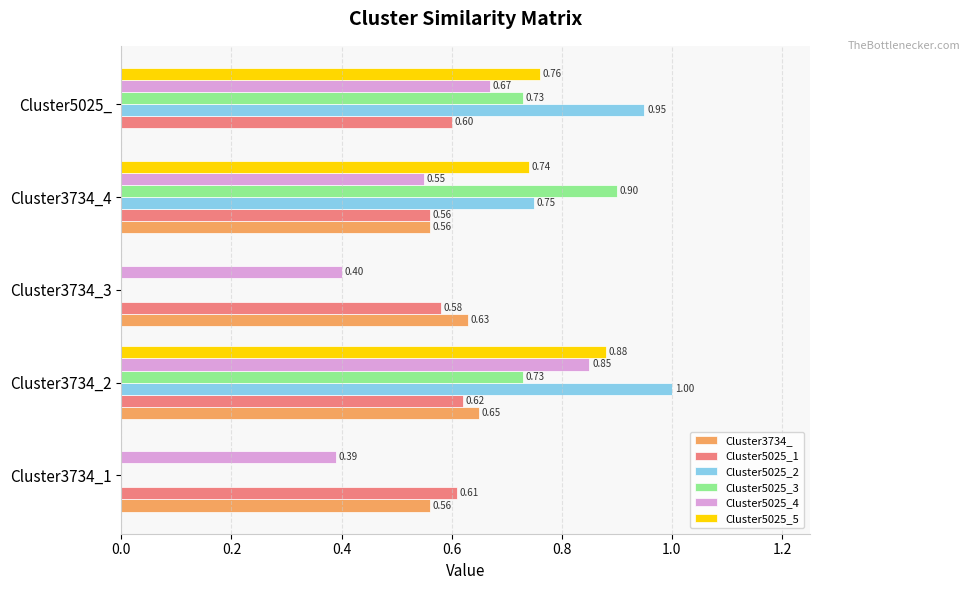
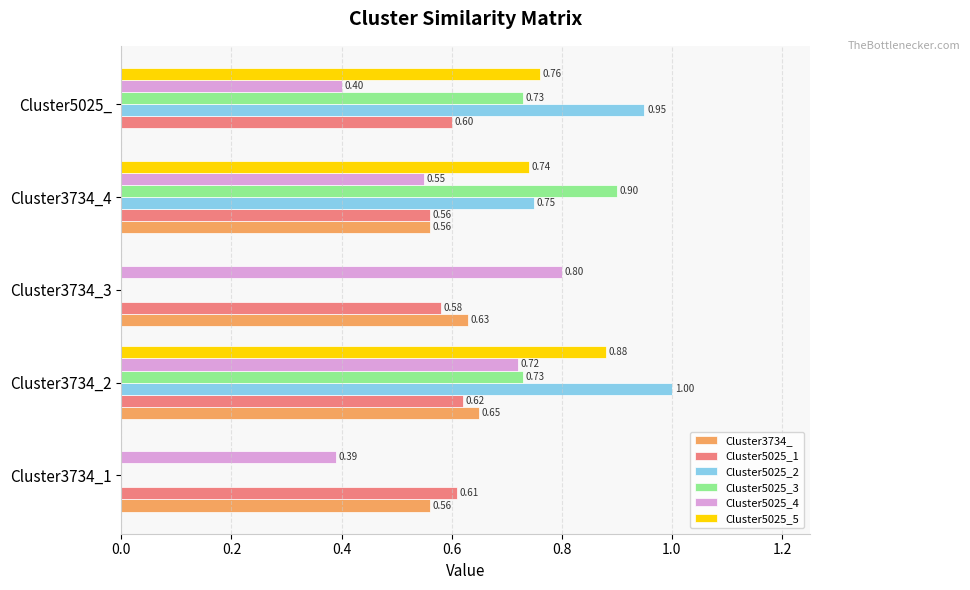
  {
    "Cluster5025_2": {
      "Cluster5025_": 0.95,
      "Cluster3734_4": 0.75,
      "Cluster3734_2": 1.00
    },
    "Cluster5025_3": {
      "Cluster5025_": 0.73,
      "Cluster3734_4": 0.90,
      "Cluster3734_2": 0.73
    },
    "Cluster5025_4": {
-     "Cluster5025_": 0.67,
+     "Cluster5025_": 0.40,
      "Cluster3734_4": 0.55,
-     "Cluster3734_3": 0.40,
-     "Cluster3734_2": 0.85,
+     "Cluster3734_3": 0.80,
+     "Cluster3734_2": 0.72,
      "Cluster3734_1": 0.39
    },
    "Cluster5025_5": {
      "Cluster5025_": 0.76,
      "Cluster3734_4": 0.74,
      "Cluster3734_2": 0.88
    }
  }
